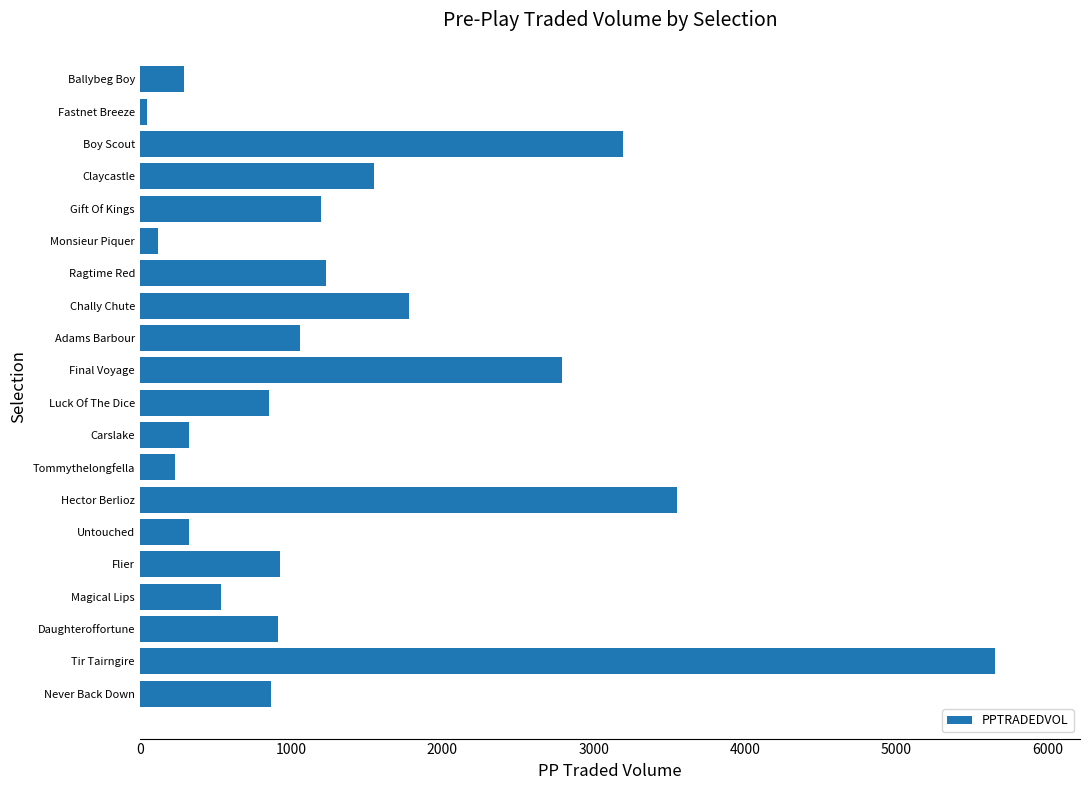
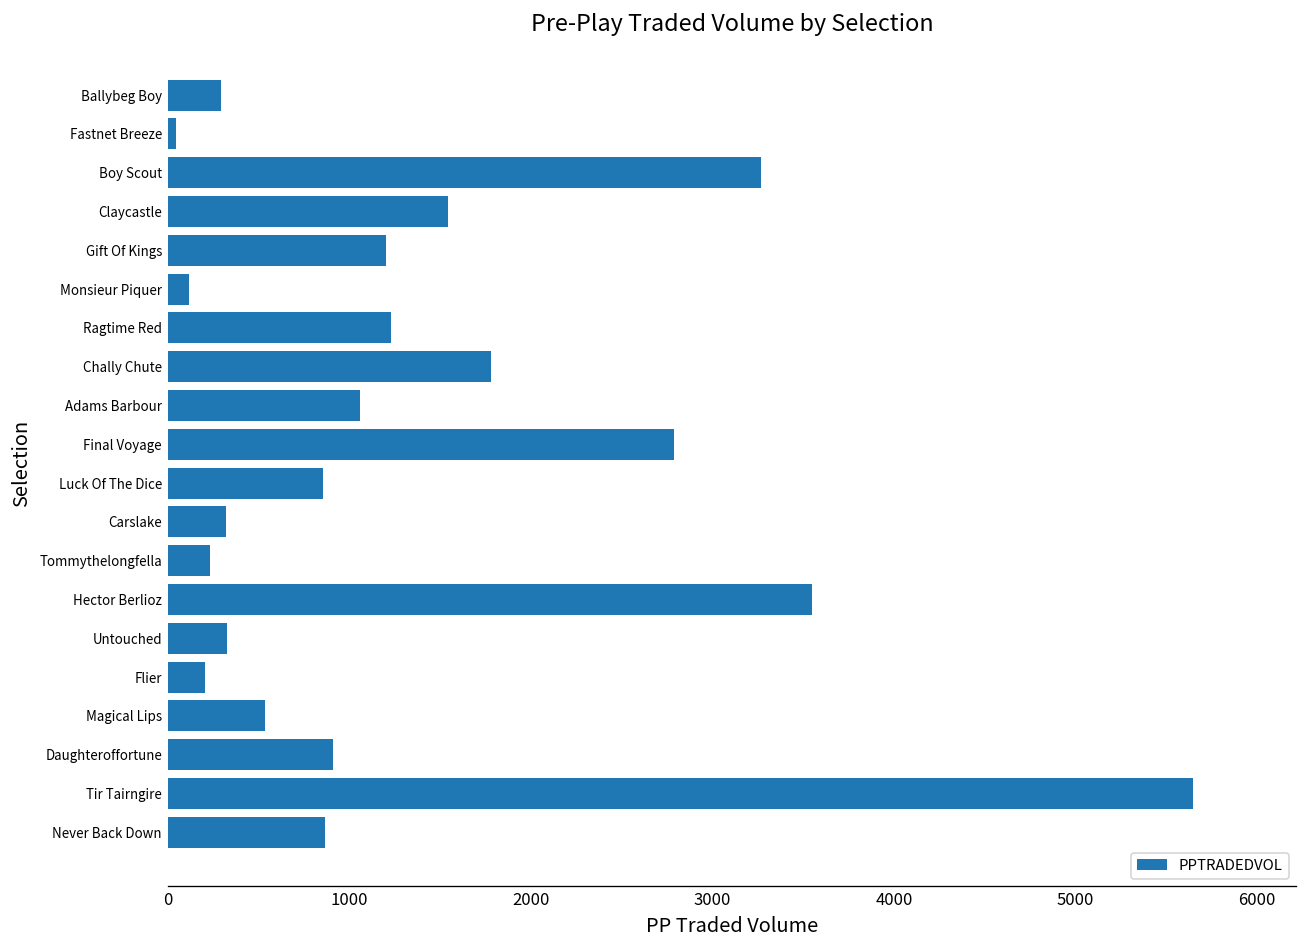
  {
    "Ballybeg Boy": 290,
    "Fastnet Breeze": 50,
-   "Boy Scout": 3190,
+   "Boy Scout": 3270,
    "Claycastle": 1550,
    "Gift Of Kings": 1200,
    "Monsieur Piquer": 120,
    "Ragtime Red": 1230,
    "Chally Chute": 1780,
    "Adams Barbour": 1060,
    "Final Voyage": 2790,
    "Luck Of The Dice": 850,
    "Carslake": 320,
    "Tommythelongfella": 230,
    "Hector Berlioz": 3550,
    "Untouched": 330,
-   "Flier": 930,
+   "Flier": 210,
    "Magical Lips": 540,
    "Daughteroffortune": 910,
    "Tir Tairngire": 5650,
    "Never Back Down": 870
  }
